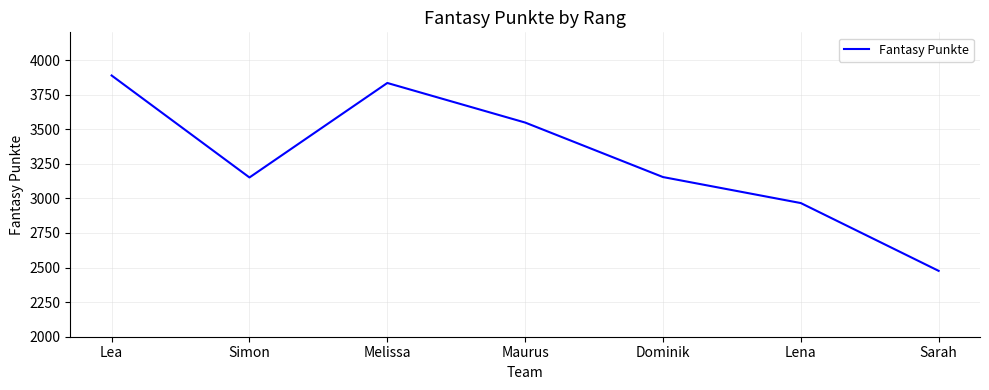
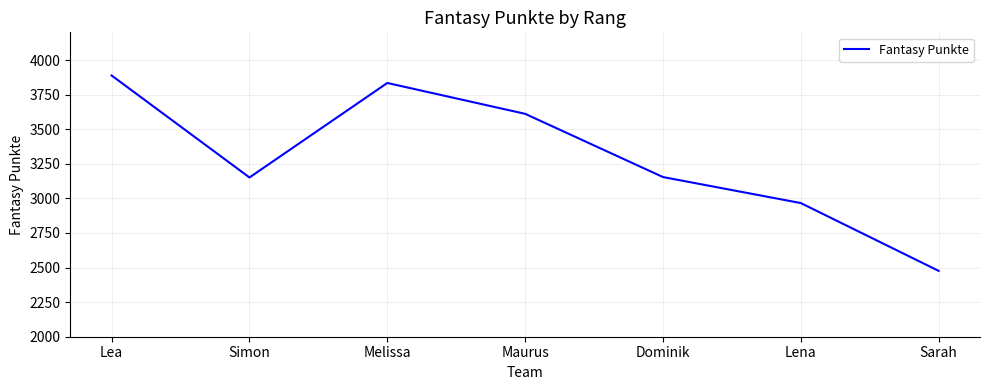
  {
    "Lea": 3890,
    "Simon": 3150,
    "Melissa": 3830,
-   "Maurus": 3550,
+   "Maurus": 3610,
    "Dominik": 3150,
    "Lena": 2970,
    "Sarah": 2480
  }
